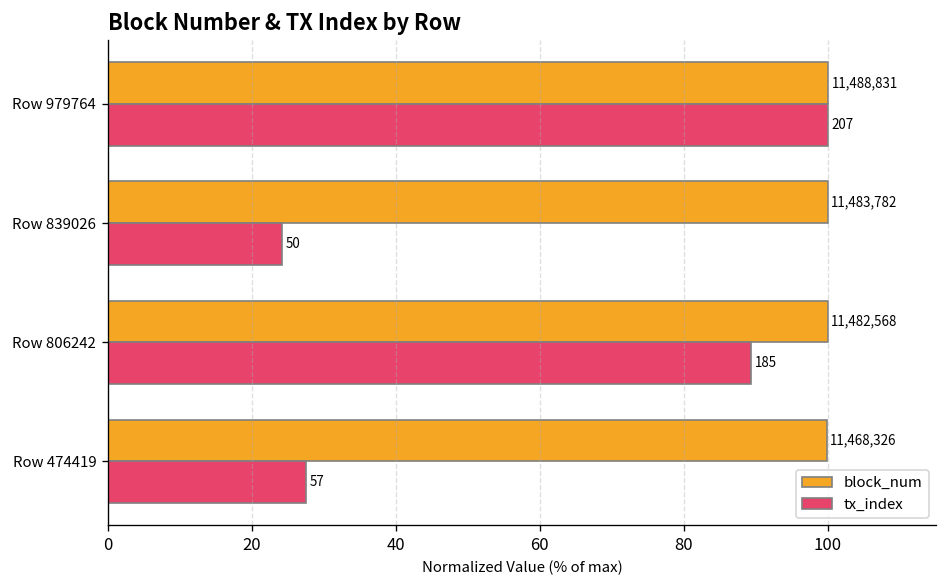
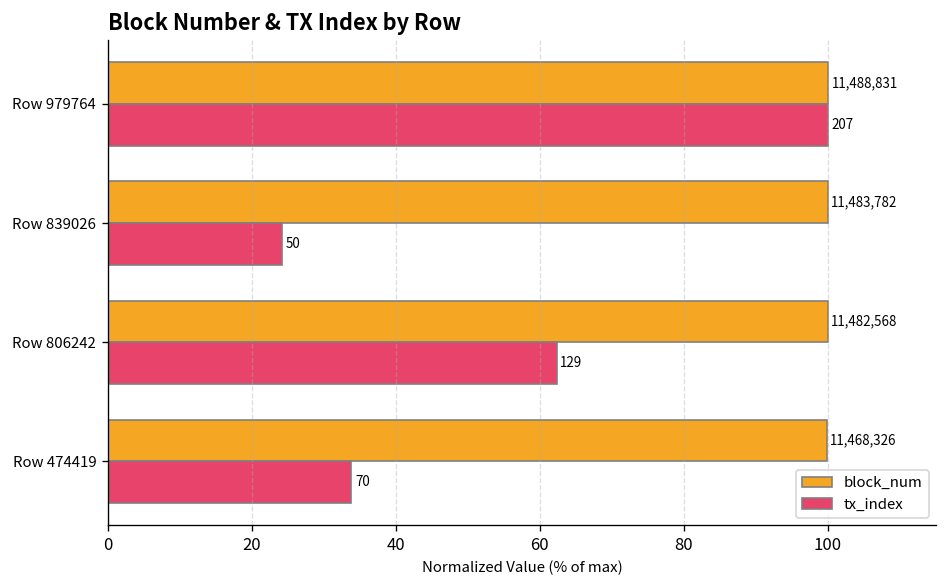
  {
    "tx_index": {
-     "Row 806242": 185,
-     "Row 474419": 57
+     "Row 806242": 129,
+     "Row 474419": 70
    }
  }
